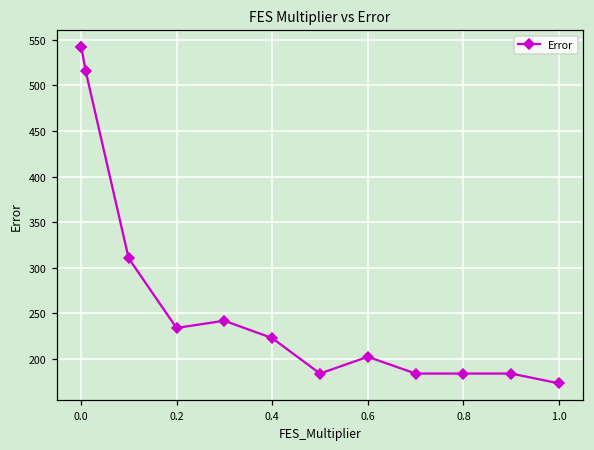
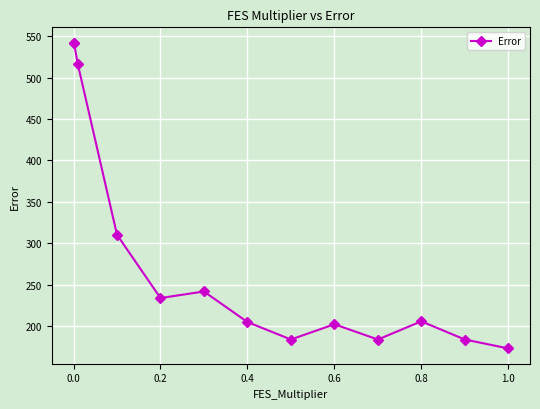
  {
    "0.0": 540,
    "0.2": 230,
-   "0.4": 220,
+   "0.4": 200,
    "0.6": 200,
-   "0.8": 180,
+   "0.8": 210,
    "1.0": 170
  }
